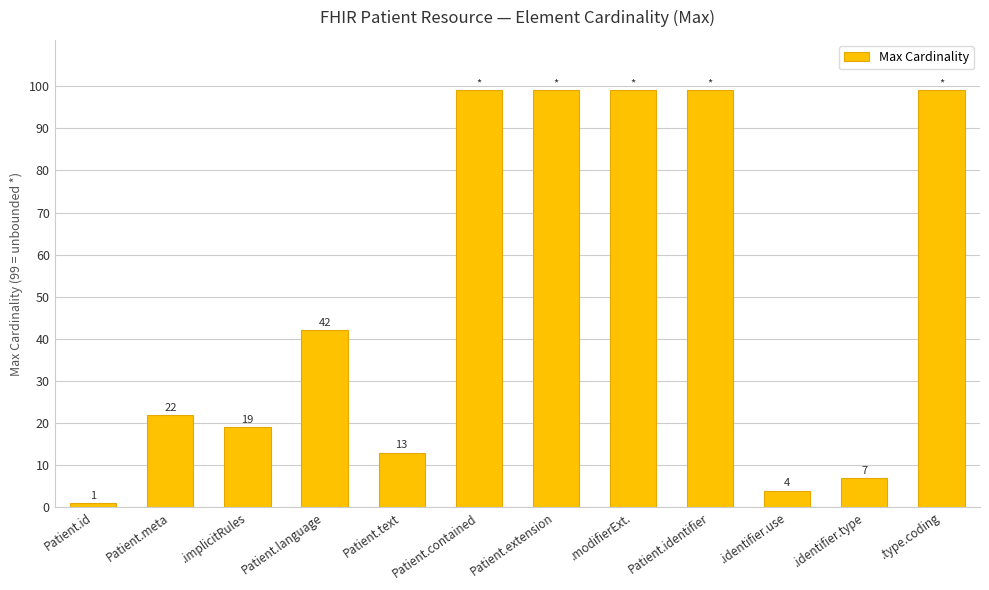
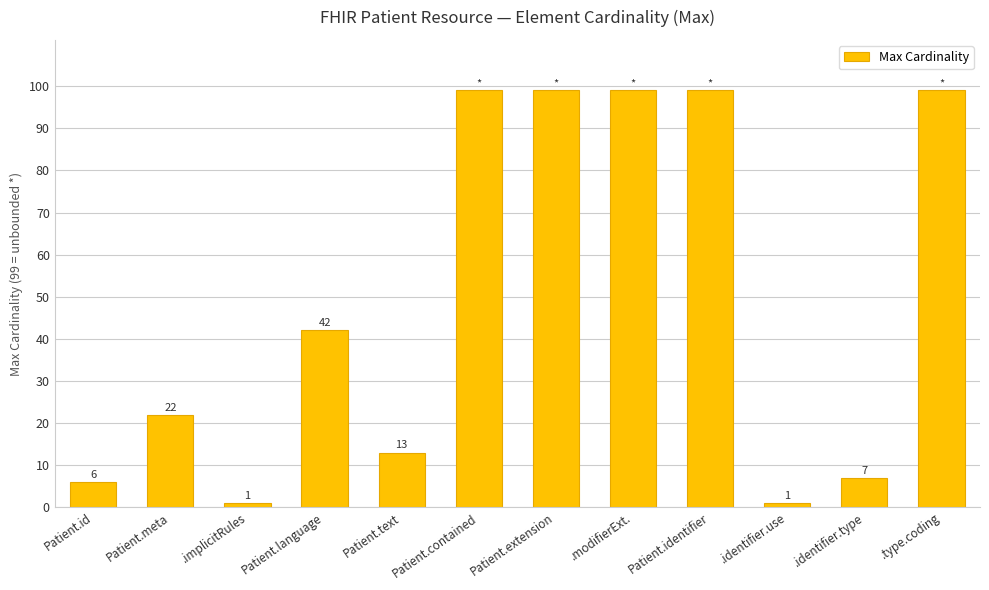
  {
-   "Patient.id": 1,
+   "Patient.id": 6,
    "Patient.meta": 22,
-   ".implicitRules": 19,
+   ".implicitRules": 1,
    "Patient.language": 42,
    "Patient.text": 13,
-   ".identifier.use": 4,
+   ".identifier.use": 1,
    ".identifier.type": 7
  }
